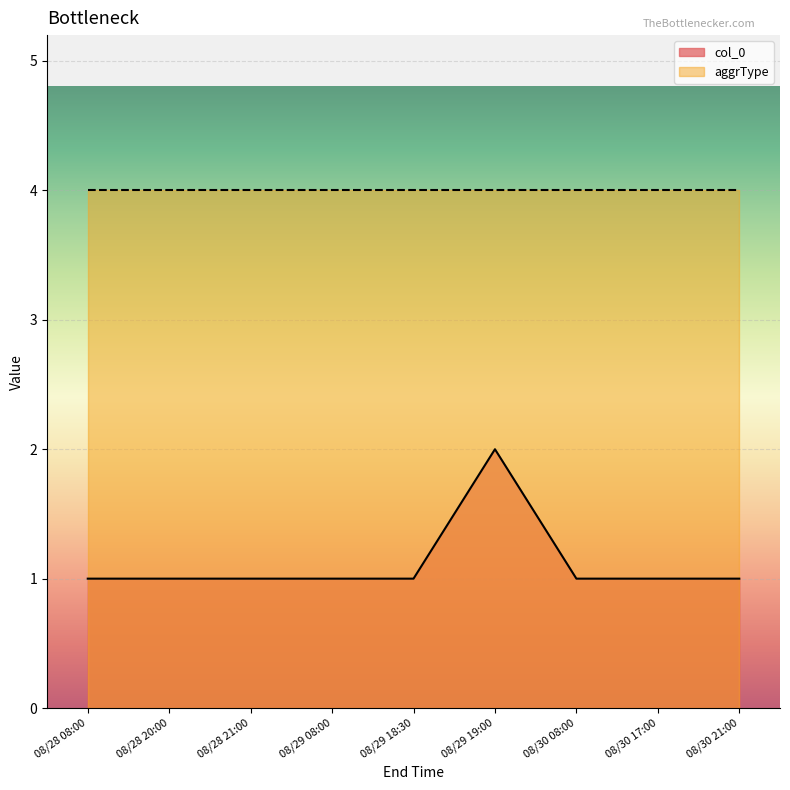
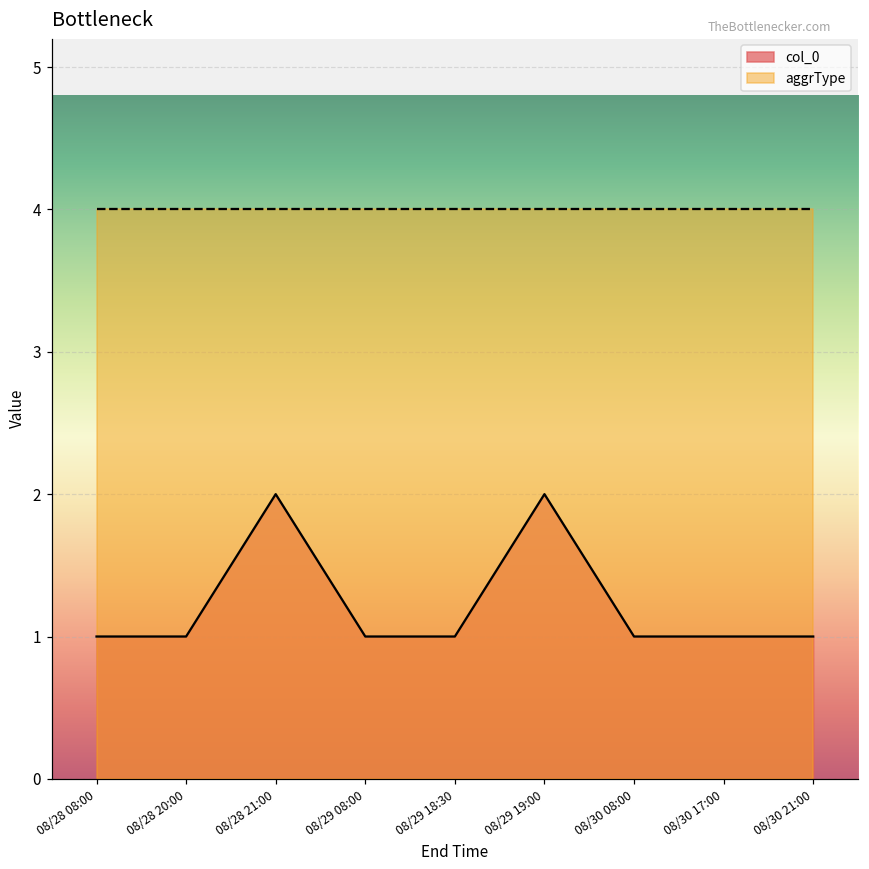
  {
    "col_0": {
      "08/28 08:00": 1,
      "08/28 20:00": 1,
-     "08/28 21:00": 1,
+     "08/28 21:00": 2,
      "08/29 08:00": 1,
      "08/29 18:30": 1,
      "08/29 19:00": 2,
      "08/30 08:00": 1,
      "08/30 17:00": 1,
      "08/30 21:00": 1
    },
    "aggrType": {
      "08/28 08:00": 4,
      "08/28 20:00": 4,
      "08/28 21:00": 4,
      "08/29 08:00": 4,
      "08/29 18:30": 4,
      "08/29 19:00": 4,
      "08/30 08:00": 4,
      "08/30 17:00": 4,
      "08/30 21:00": 4
    }
  }
